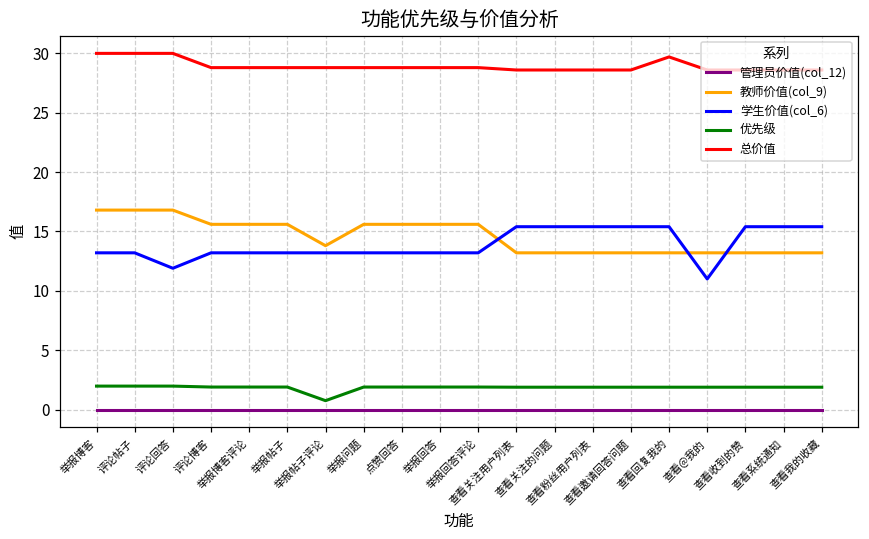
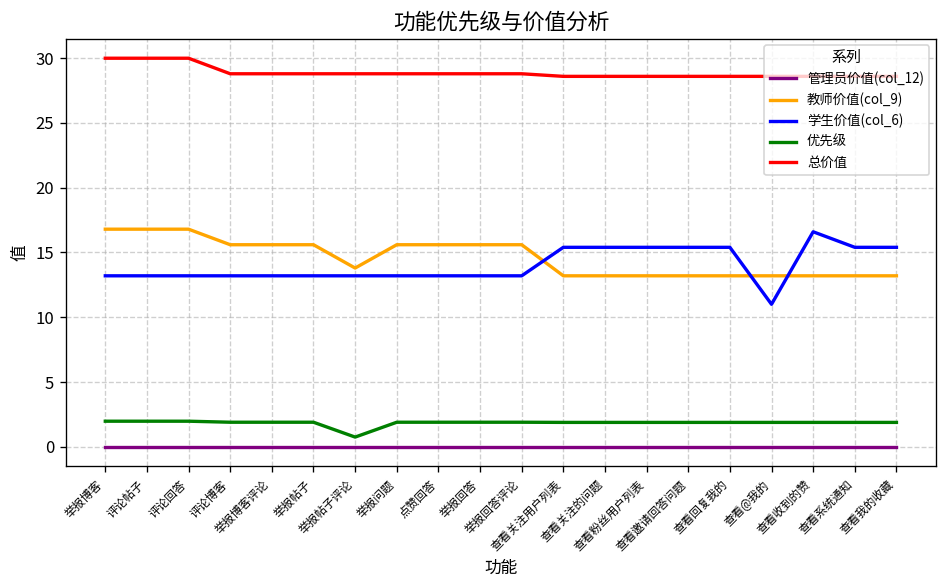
  {
    "管理员价值(col_12)": {
      "举报博客": 0.0,
      "评论帖子": 0.0,
      "评论回答": 0.0,
      "评论博客": 0.0,
      "举报博客评论": 0.0,
      "举报帖子": 0.0,
      "举报帖子评论": 0.0,
      "举报问题": 0.0,
      "点赞回答": 0.0,
      "举报回答": 0.0,
      "举报回答评论": 0.0,
      "查看关注用户列表": 0.0,
      "查看关注的问题": 0.0,
      "查看粉丝用户列表": 0.0,
      "查看邀请回答问题": 0.0,
      "查看回复我的": 0.0,
      "查看@我的": 0.0,
      "查看收到的赞": 0.0,
      "查看系统通知": 0.0,
      "查看我的收藏": 0.0
    },
    "教师价值(col_9)": {
      "举报博客": 16.8,
      "评论帖子": 16.8,
      "评论回答": 16.8,
      "评论博客": 15.6,
      "举报博客评论": 15.6,
      "举报帖子": 15.6,
      "举报帖子评论": 13.8,
      "举报问题": 15.6,
      "点赞回答": 15.6,
      "举报回答": 15.6,
      "举报回答评论": 15.6,
      "查看关注用户列表": 13.2,
      "查看关注的问题": 13.2,
      "查看粉丝用户列表": 13.2,
      "查看邀请回答问题": 13.2,
      "查看回复我的": 13.2,
      "查看@我的": 13.2,
      "查看收到的赞": 13.2,
      "查看系统通知": 13.2,
      "查看我的收藏": 13.2
    },
    "学生价值(col_6)": {
      "举报博客": 13.2,
      "评论帖子": 13.2,
-     "评论回答": 11.9,
+     "评论回答": 13.2,
      "评论博客": 13.2,
      "举报博客评论": 13.2,
      "举报帖子": 13.2,
      "举报帖子评论": 13.2,
      "举报问题": 13.2,
      "点赞回答": 13.2,
      "举报回答": 13.2,
      "举报回答评论": 13.2,
      "查看关注用户列表": 15.4,
      "查看关注的问题": 15.4,
      "查看粉丝用户列表": 15.4,
      "查看邀请回答问题": 15.4,
      "查看回复我的": 15.4,
      "查看@我的": 11.0,
-     "查看收到的赞": 15.4,
+     "查看收到的赞": 16.6,
      "查看系统通知": 15.4,
      "查看我的收藏": 15.4
    },
    "优先级": {
      "举报博客": 2.0,
      "评论帖子": 2.0,
      "评论回答": 2.0,
      "评论博客": 1.9,
      "举报博客评论": 1.9,
      "举报帖子": 1.9,
      "举报帖子评论": 0.7,
      "举报问题": 1.9,
      "点赞回答": 1.9,
      "举报回答": 1.9,
      "举报回答评论": 1.9,
      "查看关注用户列表": 1.9,
      "查看关注的问题": 1.9,
      "查看粉丝用户列表": 1.9,
      "查看邀请回答问题": 1.9,
      "查看回复我的": 1.9,
      "查看@我的": 1.9,
      "查看收到的赞": 1.9,
      "查看系统通知": 1.9,
      "查看我的收藏": 1.9
    },
    "总价值": {
      "举报博客": 30.0,
      "评论帖子": 30.0,
      "评论回答": 30.0,
      "评论博客": 28.8,
      "举报博客评论": 28.8,
      "举报帖子": 28.8,
      "举报帖子评论": 28.8,
      "举报问题": 28.8,
      "点赞回答": 28.8,
      "举报回答": 28.8,
      "举报回答评论": 28.8,
      "查看关注用户列表": 28.6,
      "查看关注的问题": 28.6,
      "查看粉丝用户列表": 28.6,
      "查看邀请回答问题": 28.6,
-     "查看回复我的": 29.7
+     "查看回复我的": 28.6
    }
  }
